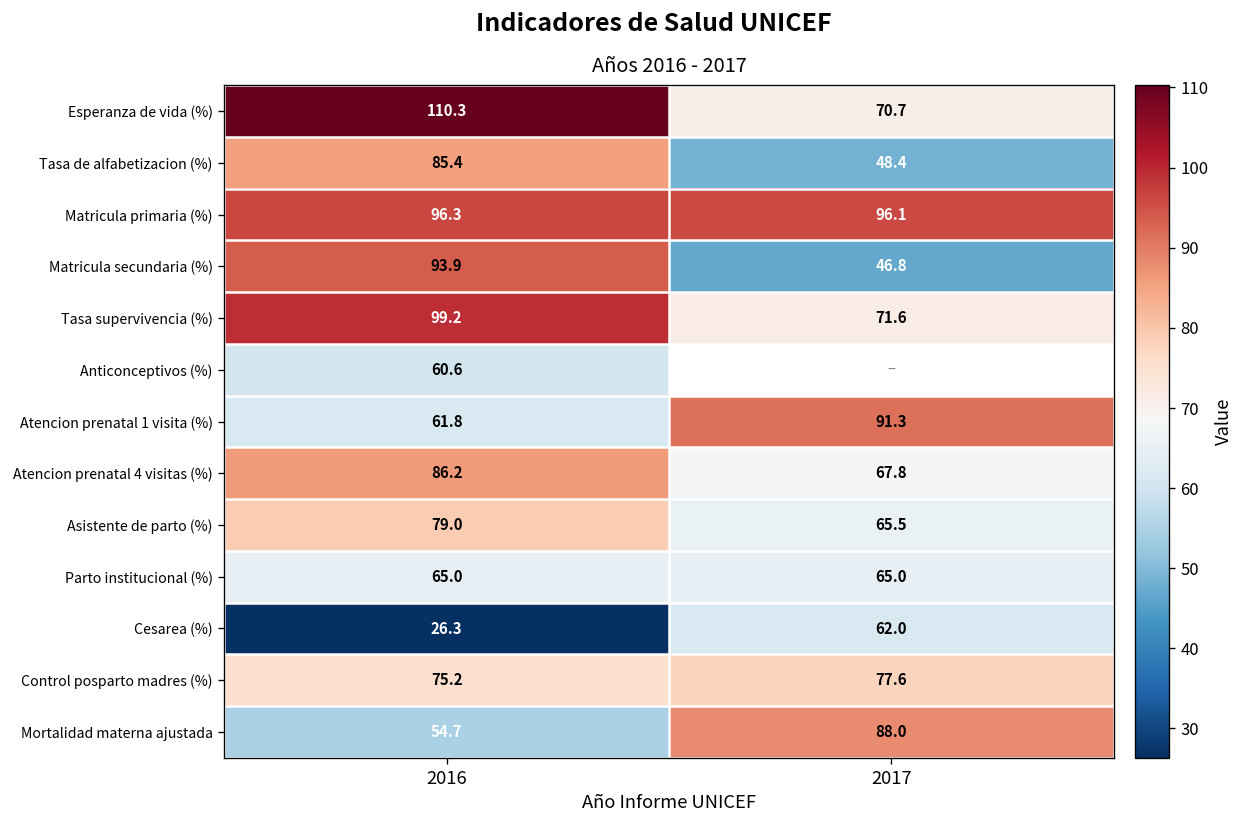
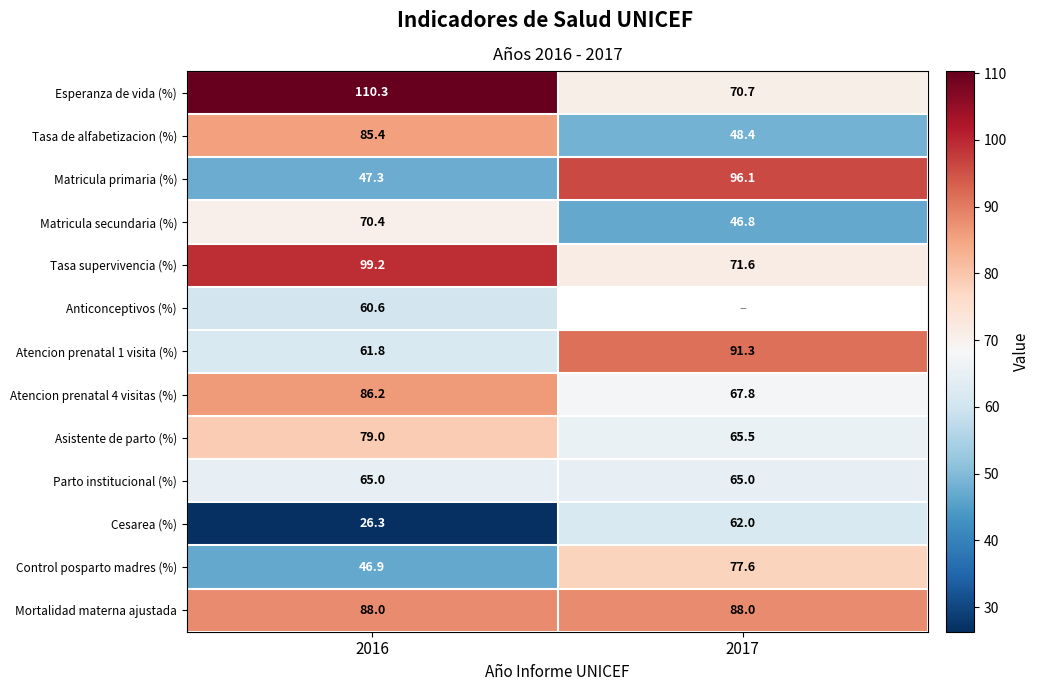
  {
    "Esperanza de vida (%)": {
      "2016": 110.3,
      "2017": 70.7
    },
    "Tasa de alfabetizacion (%)": {
      "2016": 85.4,
      "2017": 48.4
    },
    "Matricula primaria (%)": {
-     "2016": 96.3,
+     "2016": 47.3,
      "2017": 96.1
    },
    "Matricula secundaria (%)": {
-     "2016": 93.9,
+     "2016": 70.4,
      "2017": 46.8
    },
    "Tasa supervivencia (%)": {
      "2016": 99.2,
      "2017": 71.6
    },
    "Anticonceptivos (%)": {
      "2016": 60.6
    },
    "Atencion prenatal 1 visita (%)": {
      "2016": 61.8,
      "2017": 91.3
    },
    "Atencion prenatal 4 visitas (%)": {
      "2016": 86.2,
      "2017": 67.8
    },
    "Asistente de parto (%)": {
      "2016": 79.0,
      "2017": 65.5
    },
    "Parto institucional (%)": {
      "2016": 65.0,
      "2017": 65.0
    },
    "Cesarea (%)": {
      "2016": 26.3,
      "2017": 62.0
    },
    "Control posparto madres (%)": {
-     "2016": 75.2,
+     "2016": 46.9,
      "2017": 77.6
    },
    "Mortalidad materna ajustada": {
-     "2016": 54.7,
+     "2016": 88.0,
      "2017": 88.0
    }
  }
